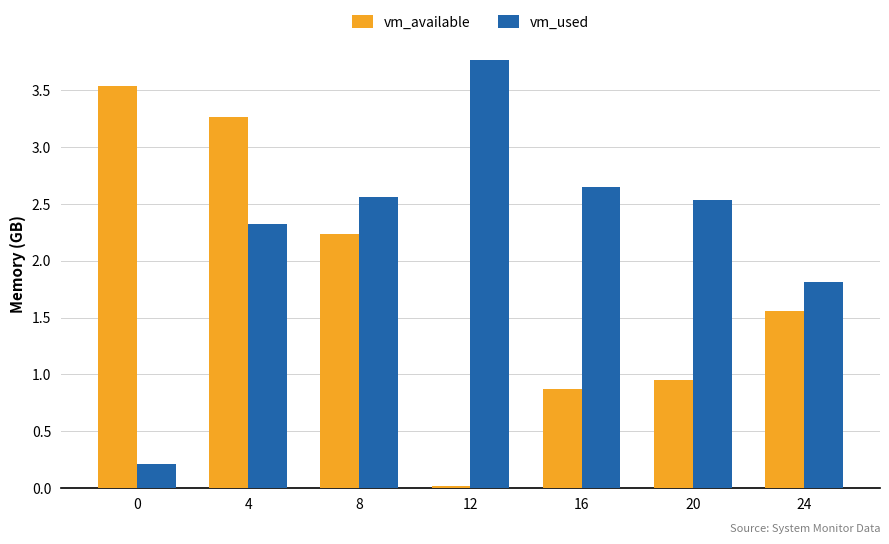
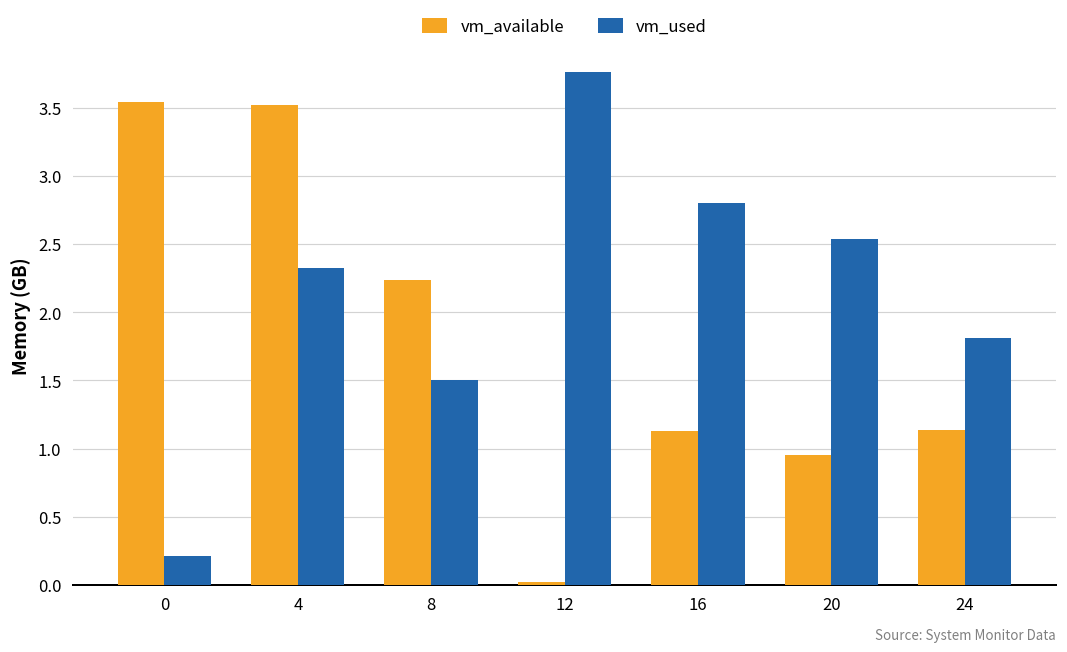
  {
    "vm_available": {
      "0": 3.54,
-     "4": 3.26,
+     "4": 3.52,
      "8": 2.24,
-     "16": 0.88,
+     "16": 1.13,
      "20": 0.95,
-     "24": 1.56
+     "24": 1.14
    },
    "vm_used": {
      "0": 0.22,
      "4": 2.32,
-     "8": 2.56,
+     "8": 1.50,
      "12": 3.77,
-     "16": 2.65,
+     "16": 2.80,
      "20": 2.53,
      "24": 1.81
    }
  }
